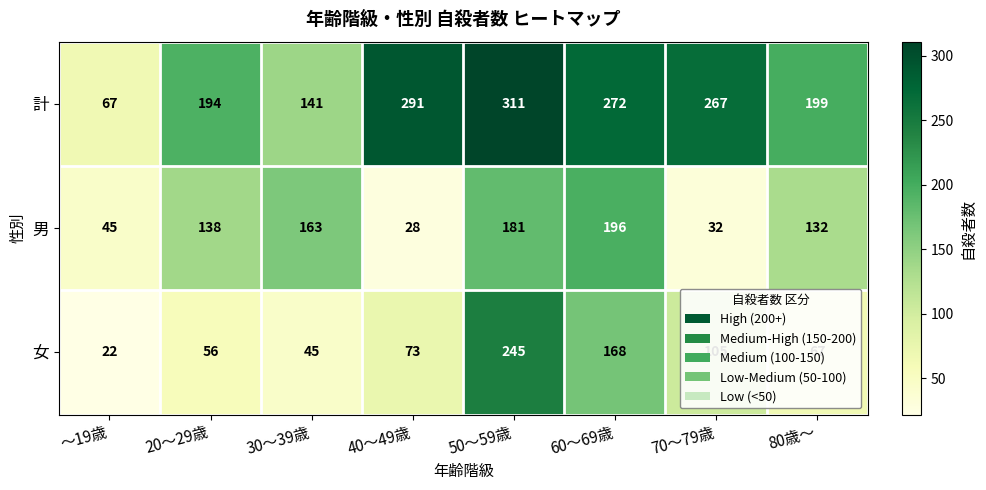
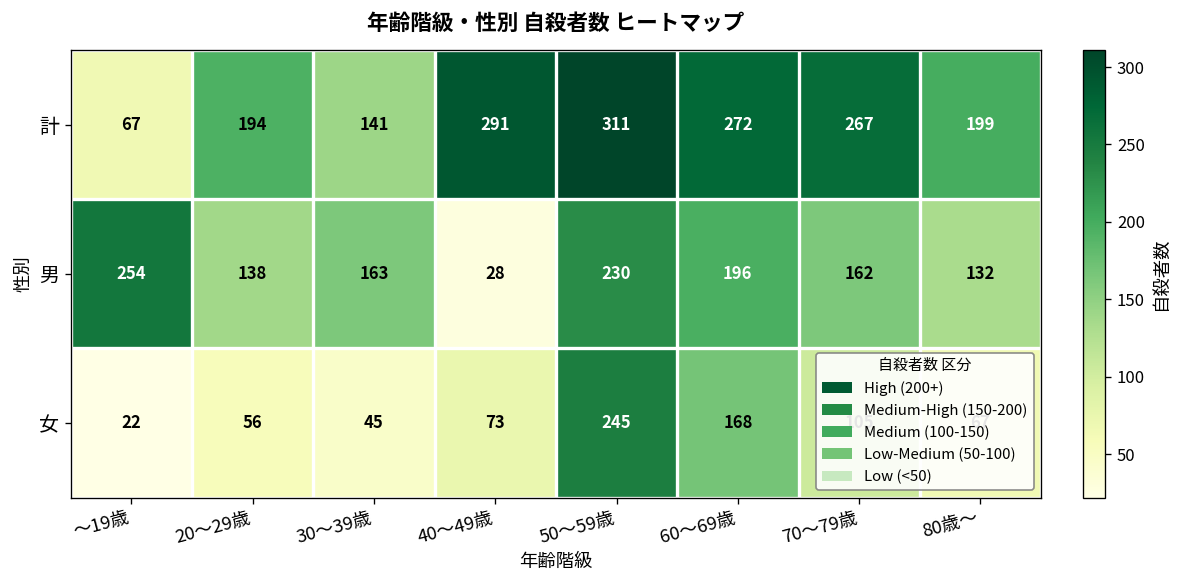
  {
    "計": {
      "～19歳": 67,
      "20～29歳": 194,
      "30～39歳": 141,
      "40～49歳": 291,
      "50～59歳": 311,
      "60～69歳": 272,
      "70～79歳": 267,
      "80歳～": 199
    },
    "男": {
-     "～19歳": 45,
+     "～19歳": 254,
      "20～29歳": 138,
      "30～39歳": 163,
      "40～49歳": 28,
-     "50～59歳": 181,
+     "50～59歳": 230,
      "60～69歳": 196,
-     "70～79歳": 32,
+     "70～79歳": 162,
      "80歳～": 132
    },
    "女": {
      "～19歳": 22,
      "20～29歳": 56,
      "30～39歳": 45,
      "40～49歳": 73,
      "50～59歳": 245,
      "60～69歳": 168
    }
  }
